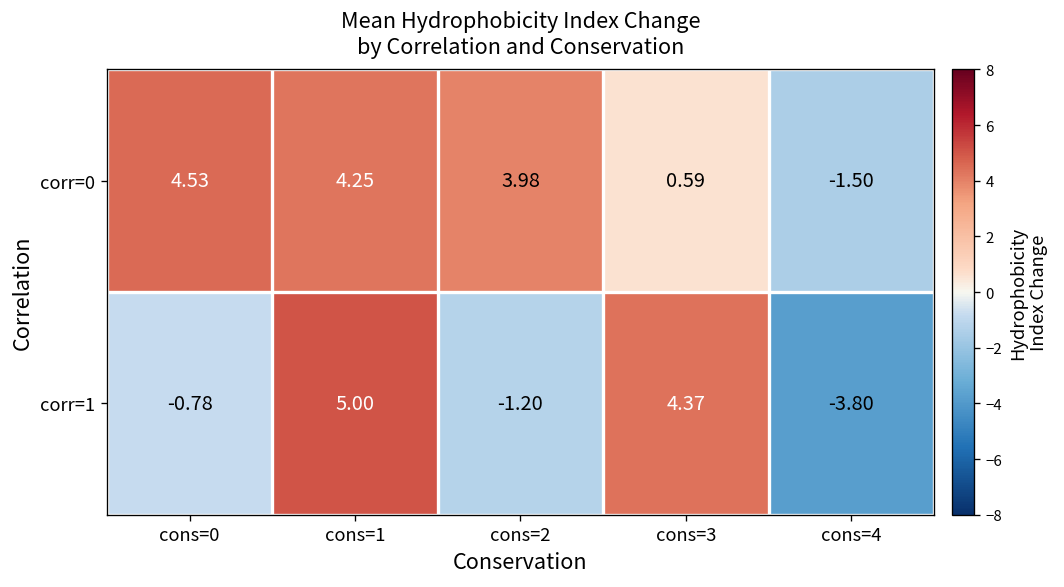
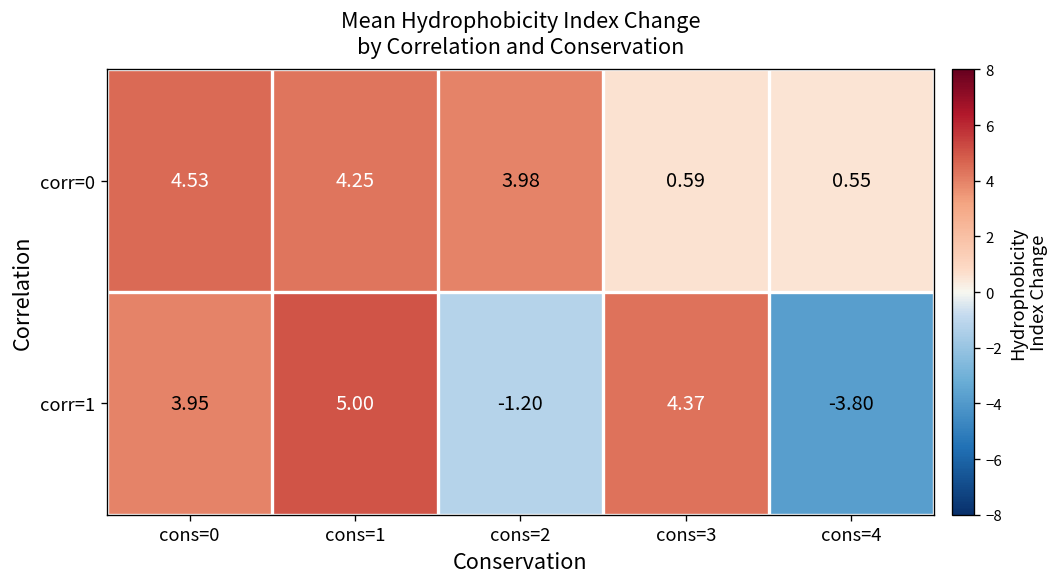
  {
    "corr=0": {
      "cons=0": 4.53,
      "cons=1": 4.25,
      "cons=2": 3.98,
      "cons=3": 0.59,
-     "cons=4": -1.50
+     "cons=4": 0.55
    },
    "corr=1": {
-     "cons=0": -0.78,
+     "cons=0": 3.95,
      "cons=1": 5.00,
      "cons=2": -1.20,
      "cons=3": 4.37,
      "cons=4": -3.80
    }
  }
